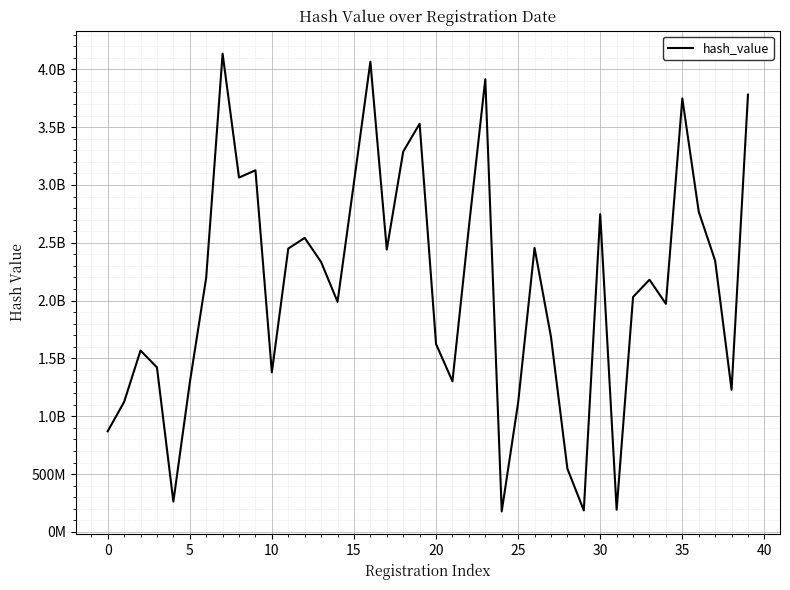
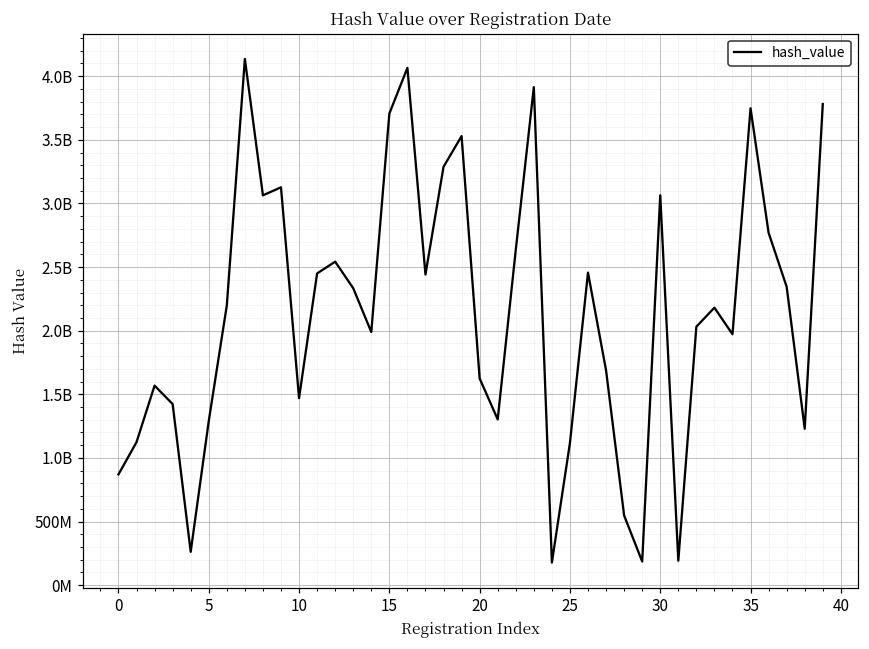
  {
    "0": 870000000,
    "5": 1290000000,
-   "10": 1380000000,
-   "15": 3020000000,
+   "10": 1470000000,
+   "15": 3710000000,
    "20": 1620000000,
    "25": 1120000000,
-   "30": 2750000000,
+   "30": 3060000000,
    "35": 3750000000
  }
